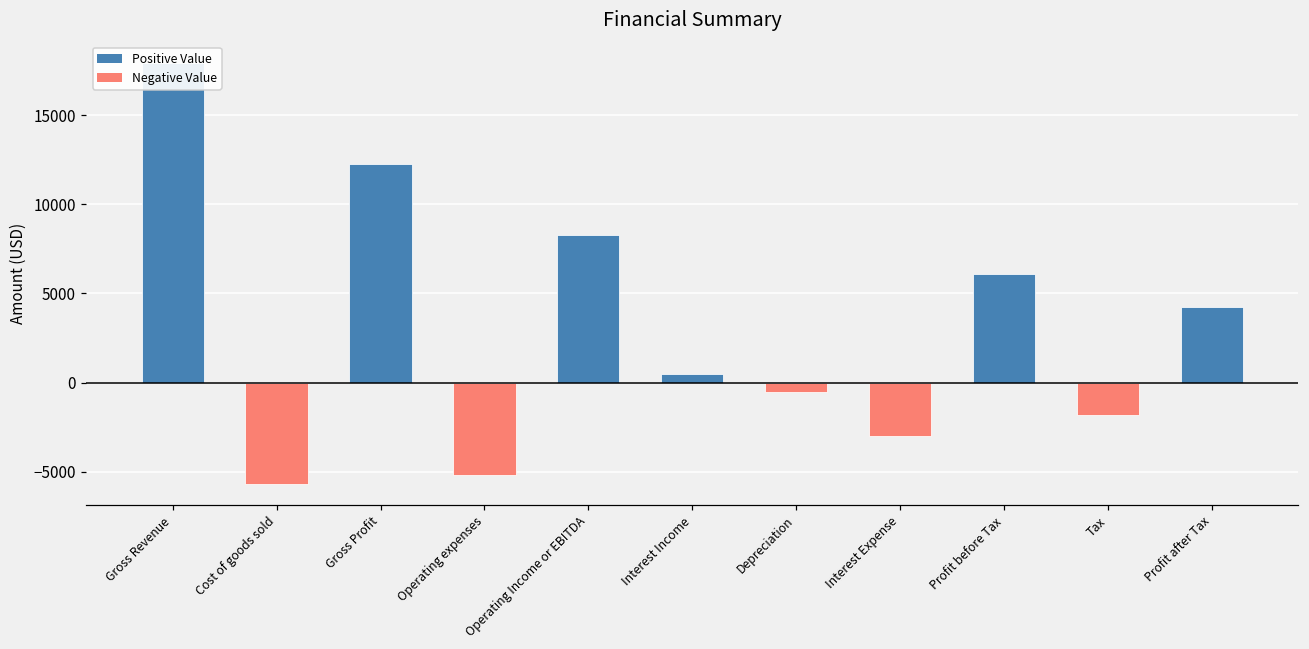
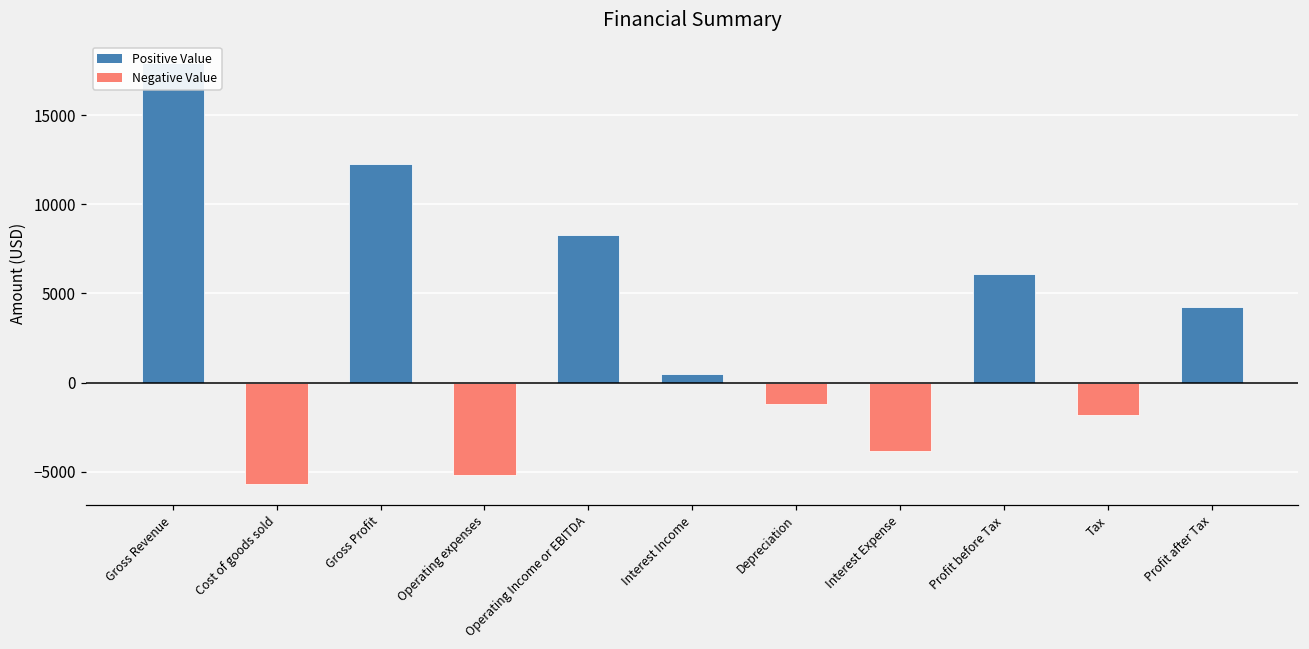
  {
    "Cost of goods sold": -5700,
    "Gross Profit": 12300,
    "Operating expenses": -5200,
    "Operating Income or EBITDA": 8300,
    "Interest Income": 500,
-   "Depreciation": -500,
-   "Interest Expense": -3000,
+   "Depreciation": -1200,
+   "Interest Expense": -3800,
    "Profit before Tax": 6100,
    "Tax": -1800,
    "Profit after Tax": 4300
  }
